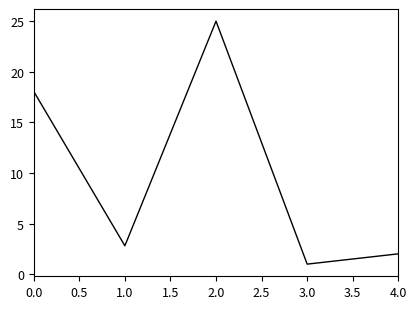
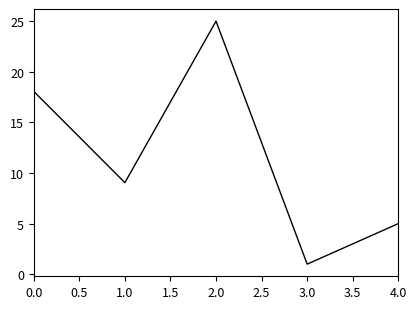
  {
    "0.0": 18.1,
-   "1.0": 2.8,
+   "1.0": 9.1,
    "2.0": 25.0,
    "3.0": 1.0,
-   "4.0": 2.0
+   "4.0": 5.0
  }
